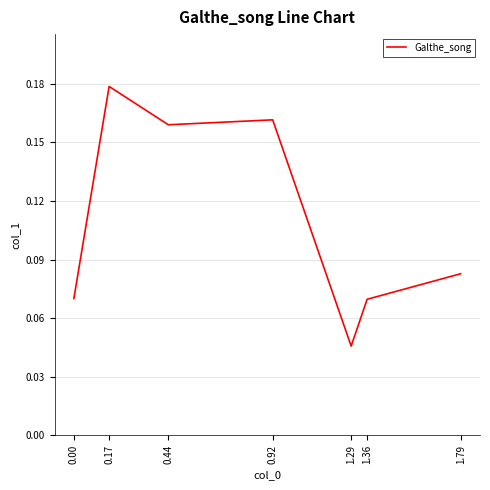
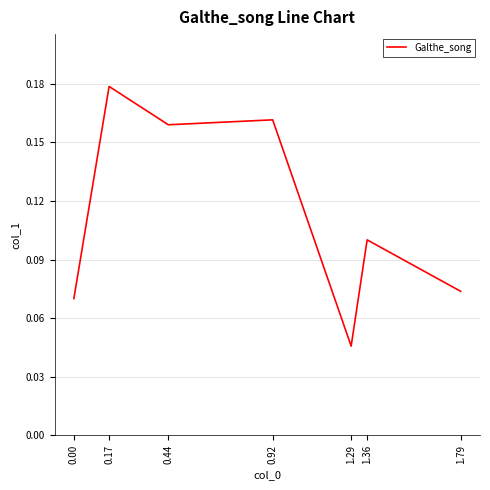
  {
    "0.00": 0.070,
    "0.17": 0.179,
    "0.44": 0.159,
    "0.92": 0.161,
    "1.29": 0.046,
-   "1.36": 0.070,
-   "1.79": 0.083
+   "1.36": 0.100,
+   "1.79": 0.074
  }
